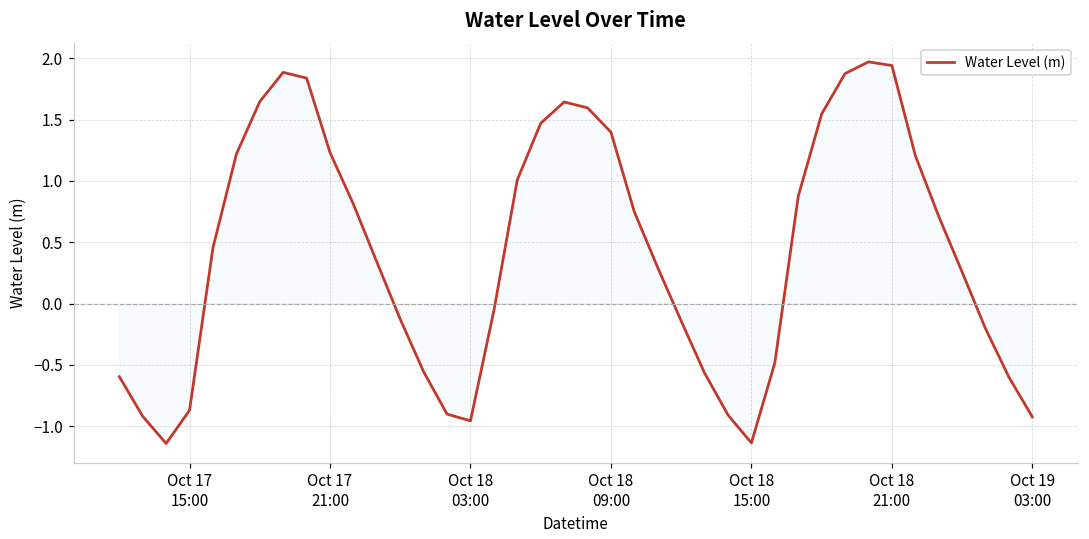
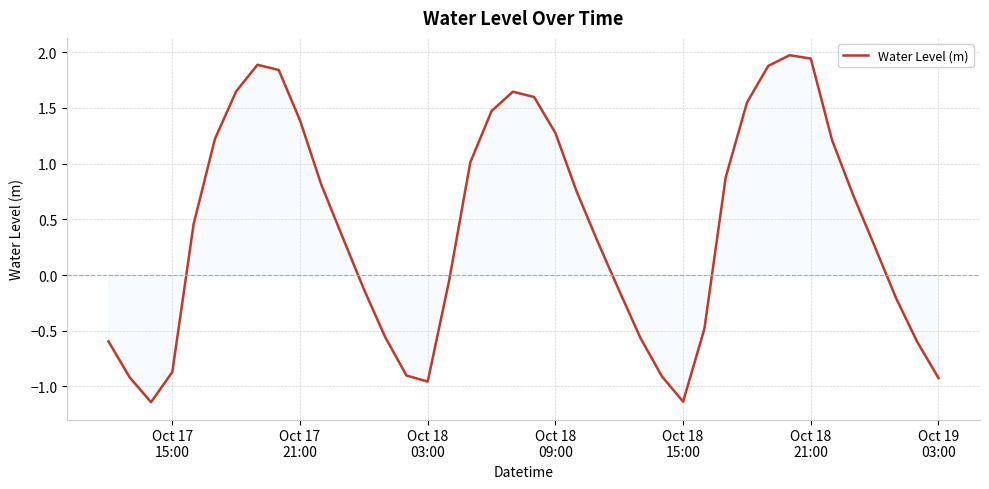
  {
    "Water Level (m)": {
      "Oct 17 15:00": -0.87,
-     "Oct 17 21:00": 1.23,
+     "Oct 17 21:00": 1.39,
      "Oct 18 03:00": -0.96,
-     "Oct 18 09:00": 1.40,
+     "Oct 18 09:00": 1.27,
      "Oct 18 15:00": -1.14,
      "Oct 19 03:00": -0.92
    }
  }
